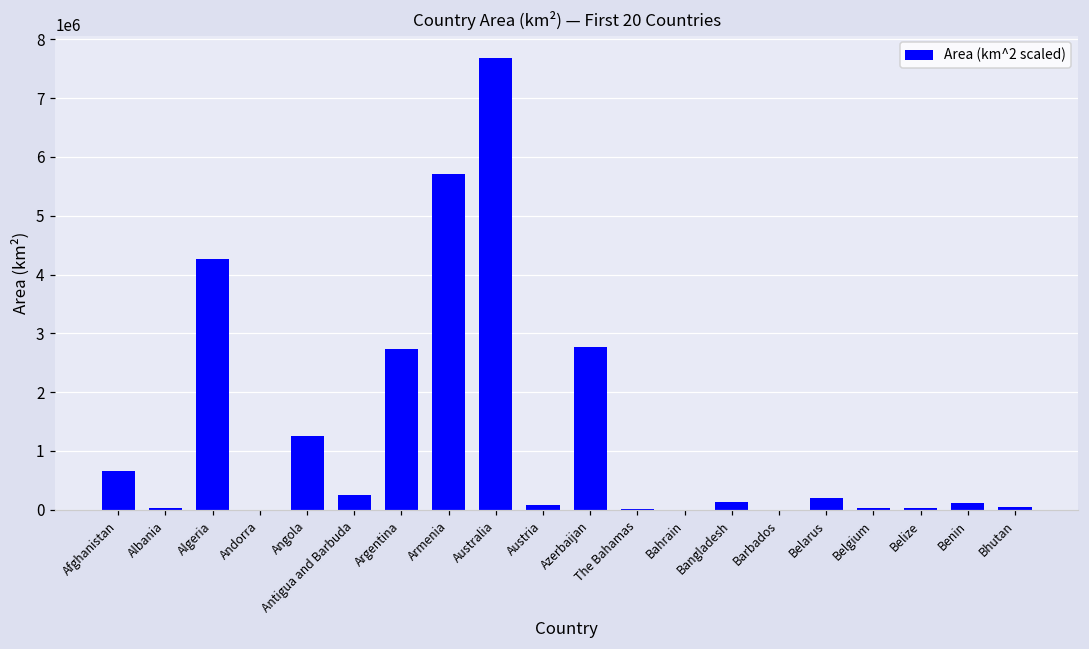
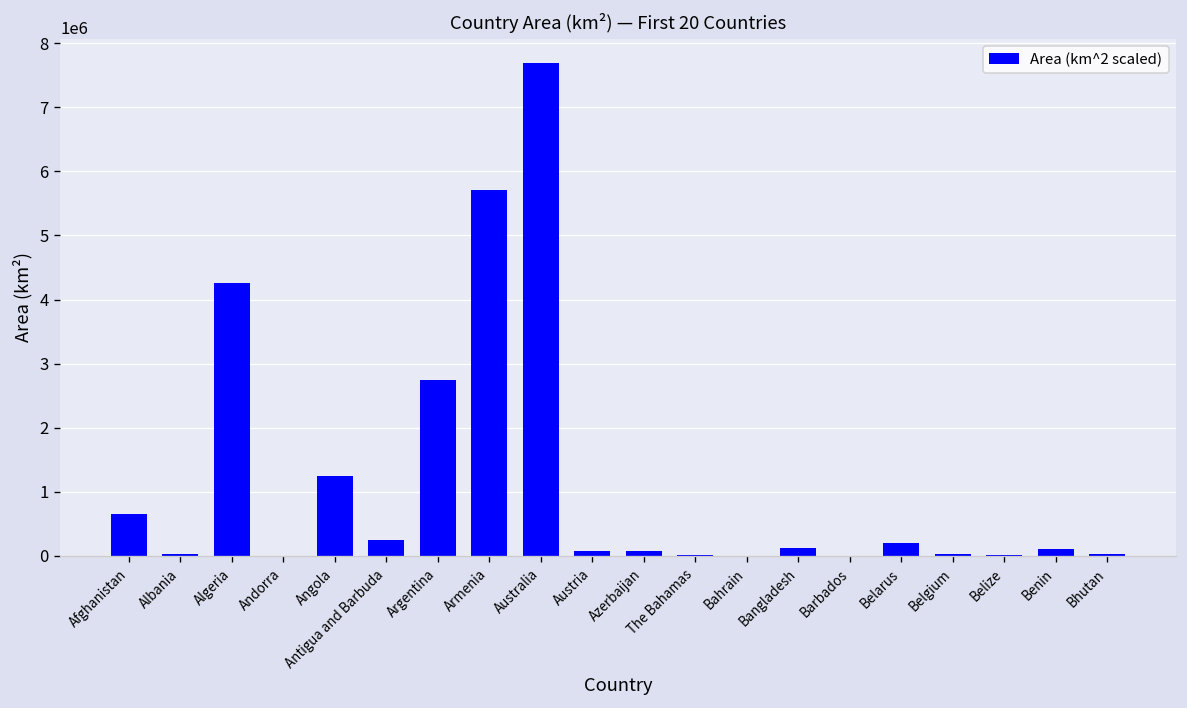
  {
    "Afghanistan": 700000,
    "Algeria": 4300000,
    "Angola": 1200000,
    "Antigua and Barbuda": 300000,
    "Argentina": 2700000,
    "Armenia": 5700000,
    "Australia": 7700000,
    "Austria": 100000,
-   "Azerbaijan": 2800000,
+   "Azerbaijan": 100000,
    "Bangladesh": 100000,
    "Belarus": 200000,
    "Benin": 100000
  }
